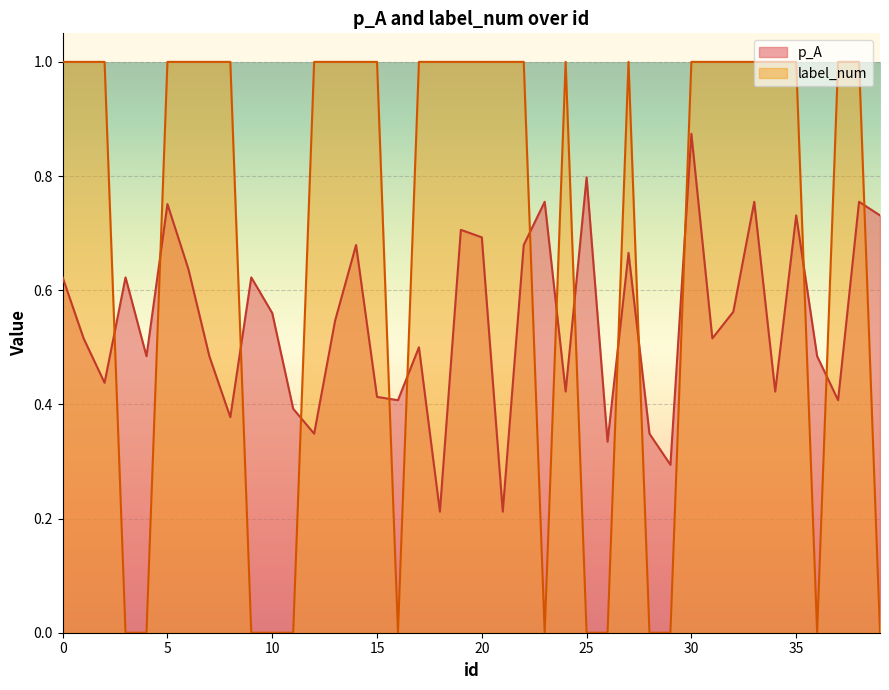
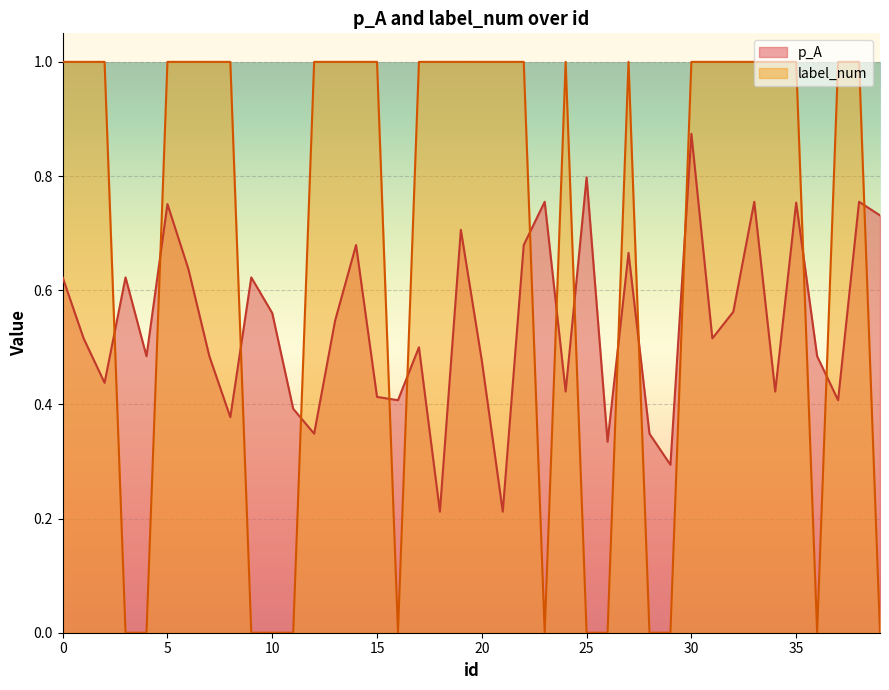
  {
    "p_A": {
      "0": 0.62,
      "5": 0.75,
      "10": 0.56,
      "15": 0.41,
-     "20": 0.69,
+     "20": 0.48,
      "25": 0.80,
      "30": 0.87,
-     "35": 0.73
+     "35": 0.75
    },
    "label_num": {
      "0": 1.00,
      "5": 1.00,
      "10": 0.00,
      "15": 1.00,
      "20": 1.00,
      "25": 0.00,
      "30": 1.00
    }
  }
